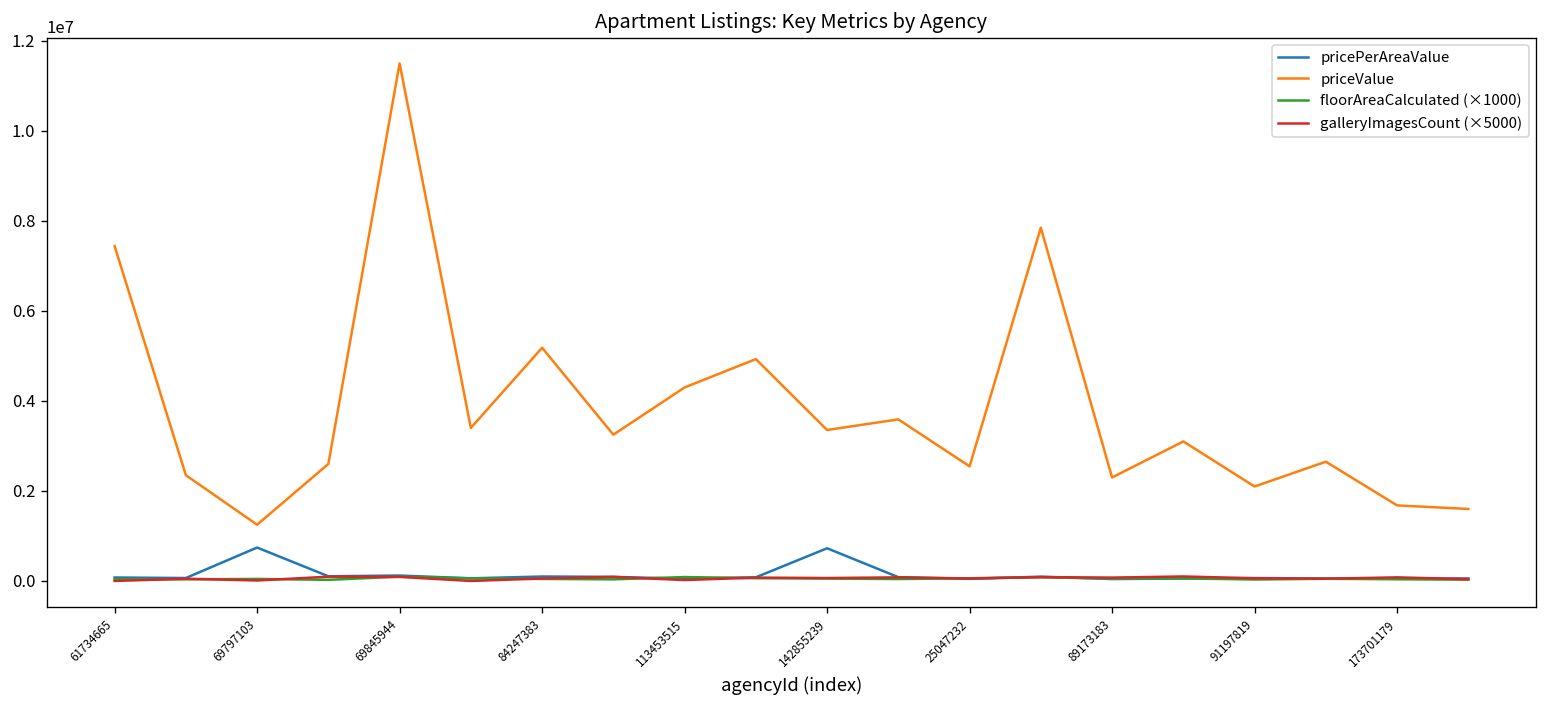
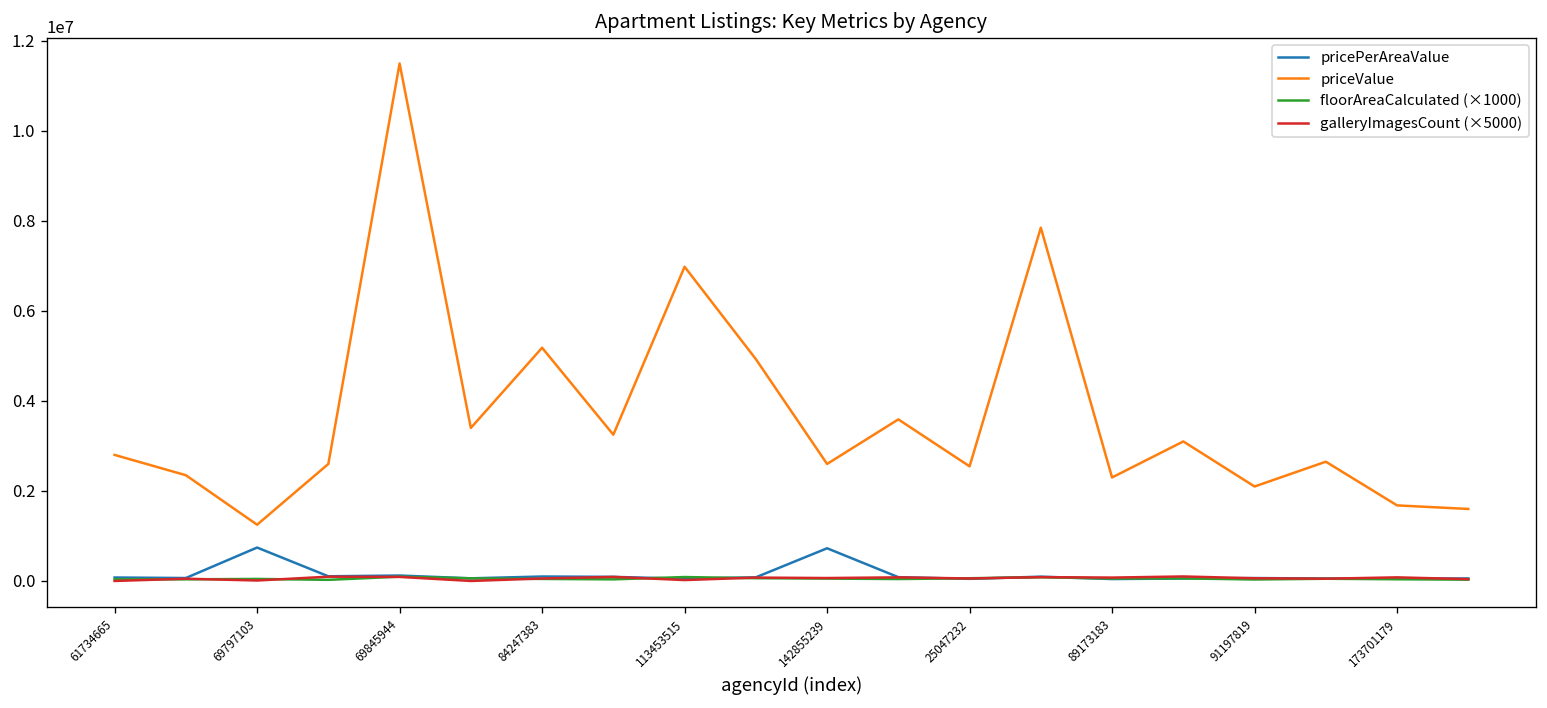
  {
    "pricePerAreaValue": {
      "69797103": 700000,
      "142855239": 700000
    },
    "priceValue": {
-     "61734665": 7400000,
+     "61734665": 2800000,
      "69797103": 1300000,
      "69845944": 11500000,
      "84247383": 5200000,
-     "113453515": 4300000,
-     "142855239": 3400000,
+     "113453515": 7000000,
+     "142855239": 2600000,
      "25047232": 2500000,
      "89173183": 2300000,
      "91197819": 2100000,
      "173701179": 1700000
    }
  }
